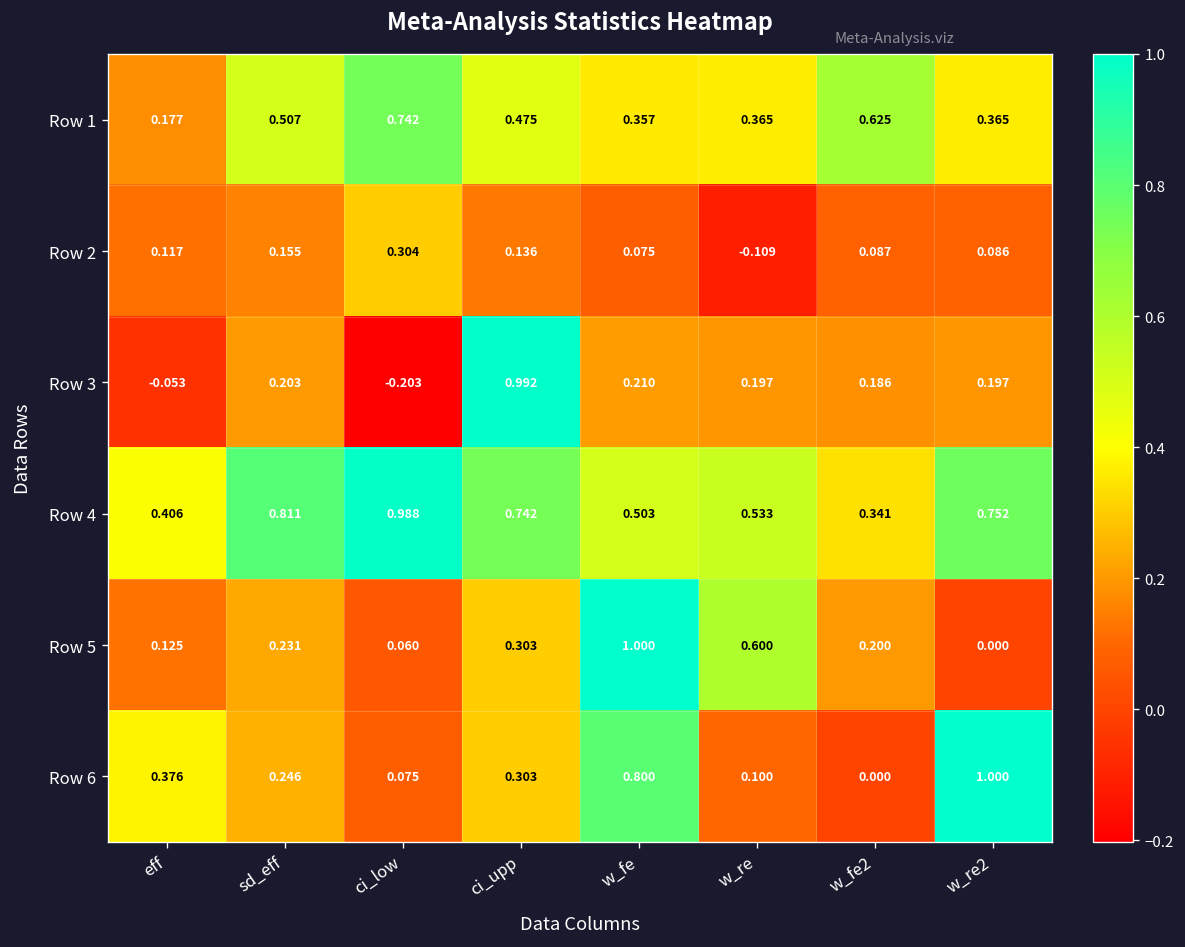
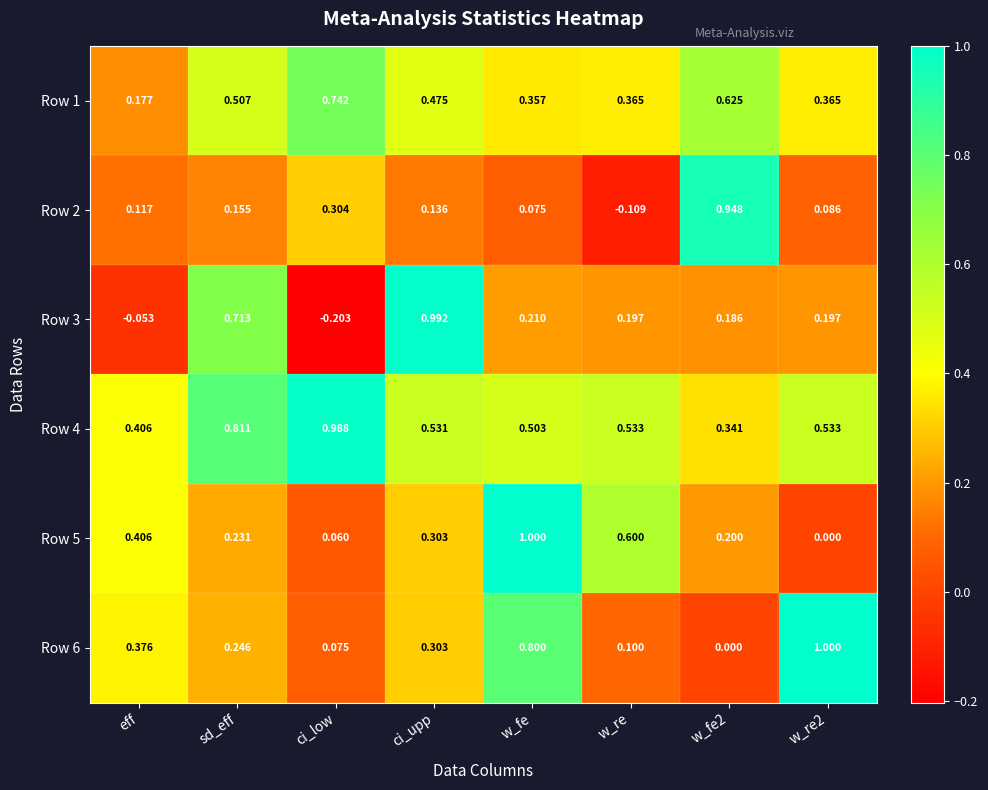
  {
    "Row 1": {
      "eff": 0.177,
      "sd_eff": 0.507,
      "ci_low": 0.742,
      "ci_upp": 0.475,
      "w_fe": 0.357,
      "w_re": 0.365,
      "w_fe2": 0.625,
      "w_re2": 0.365
    },
    "Row 2": {
      "eff": 0.117,
      "sd_eff": 0.155,
      "ci_low": 0.304,
      "ci_upp": 0.136,
      "w_fe": 0.075,
      "w_re": -0.109,
-     "w_fe2": 0.087,
+     "w_fe2": 0.948,
      "w_re2": 0.086
    },
    "Row 3": {
      "eff": -0.053,
-     "sd_eff": 0.203,
+     "sd_eff": 0.713,
      "ci_low": -0.203,
      "ci_upp": 0.992,
      "w_fe": 0.210,
      "w_re": 0.197,
      "w_fe2": 0.186,
      "w_re2": 0.197
    },
    "Row 4": {
      "eff": 0.406,
      "sd_eff": 0.811,
      "ci_low": 0.988,
-     "ci_upp": 0.742,
+     "ci_upp": 0.531,
      "w_fe": 0.503,
      "w_re": 0.533,
      "w_fe2": 0.341,
-     "w_re2": 0.752
+     "w_re2": 0.533
    },
    "Row 5": {
-     "eff": 0.125,
+     "eff": 0.406,
      "sd_eff": 0.231,
      "ci_low": 0.060,
      "ci_upp": 0.303,
      "w_fe": 1.000,
      "w_re": 0.600,
      "w_fe2": 0.200,
      "w_re2": 0.000
    },
    "Row 6": {
      "eff": 0.376,
      "sd_eff": 0.246,
      "ci_low": 0.075,
      "ci_upp": 0.303,
      "w_fe": 0.800,
      "w_re": 0.100,
      "w_fe2": 0.000,
      "w_re2": 1.000
    }
  }
